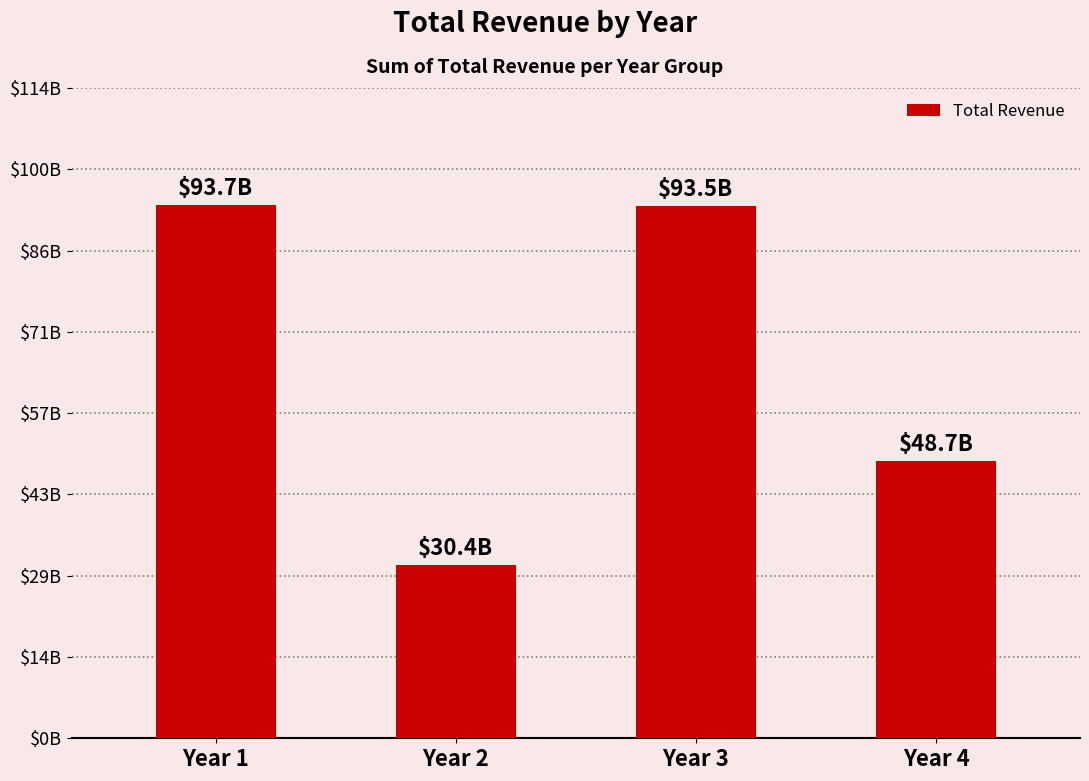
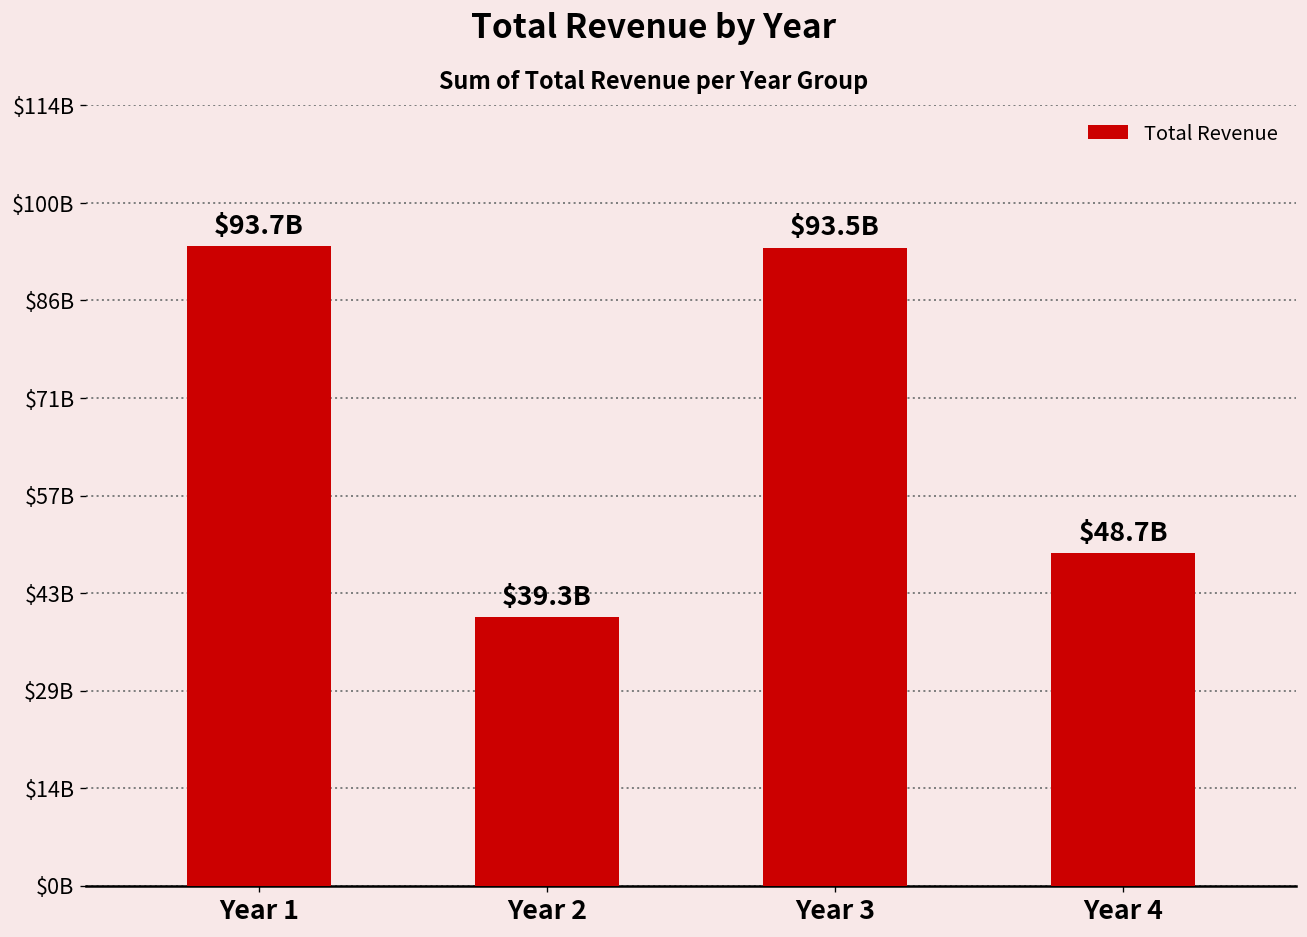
  {
    "Year 1": "$93.7B",
-   "Year 2": "$30.4B",
+   "Year 2": "$39.3B",
    "Year 3": "$93.5B",
    "Year 4": "$48.7B"
  }
